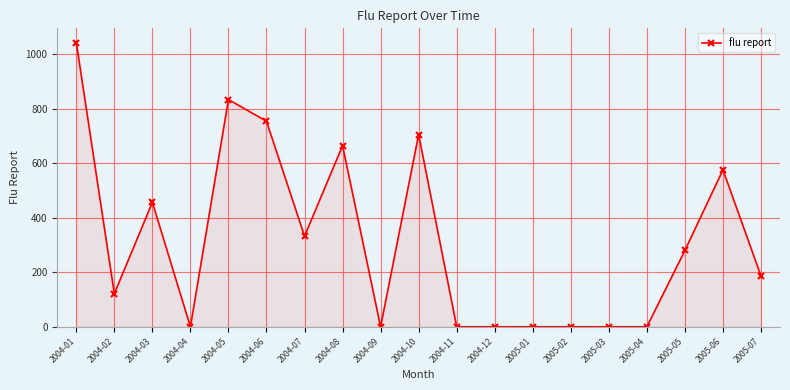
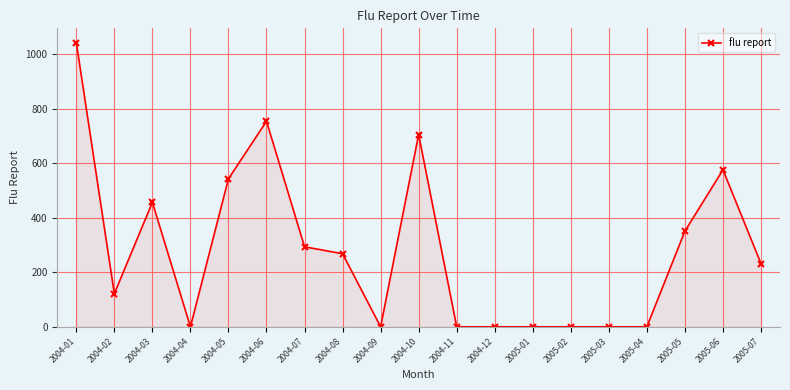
  {
    "2004-01": 1040,
    "2004-02": 120,
    "2004-03": 460,
    "2004-04": 0,
-   "2004-05": 830,
+   "2004-05": 540,
    "2004-06": 750,
-   "2004-07": 330,
-   "2004-08": 660,
+   "2004-07": 290,
+   "2004-08": 270,
    "2004-09": 0,
    "2004-10": 710,
    "2004-11": 0,
    "2004-12": 0,
    "2005-01": 0,
    "2005-02": 0,
    "2005-03": 0,
    "2005-04": 0,
-   "2005-05": 280,
+   "2005-05": 350,
    "2005-06": 580,
-   "2005-07": 190
+   "2005-07": 230
  }
